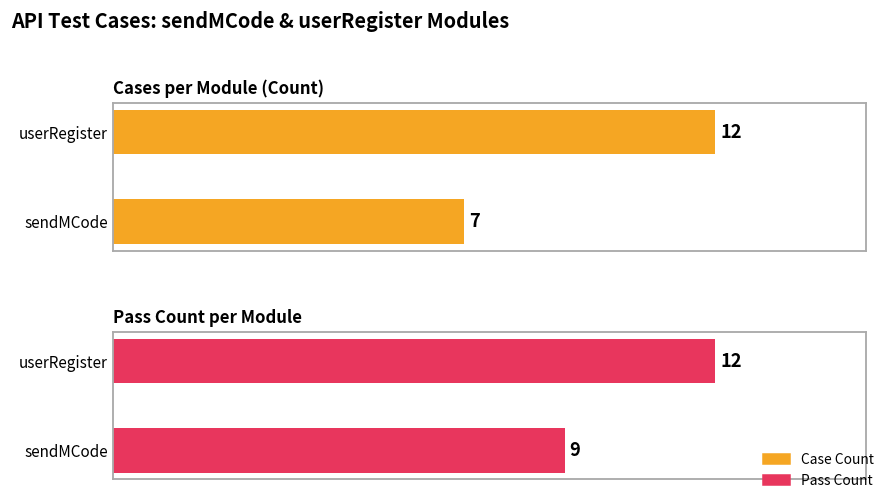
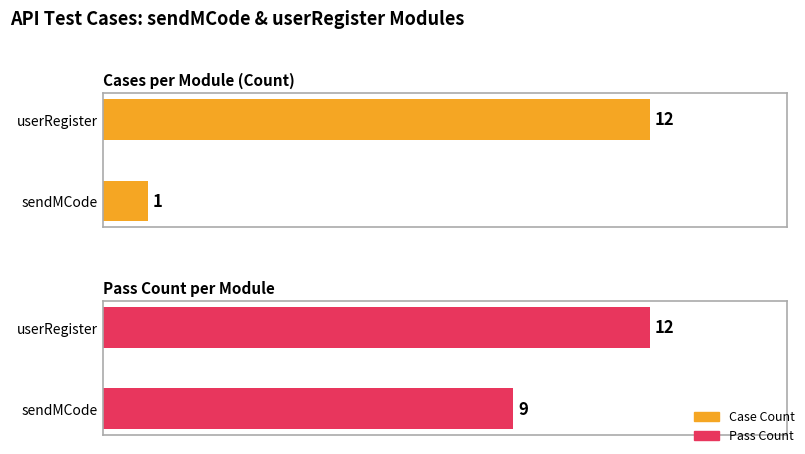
  {
    "Cases per Module (Count)": {
      "userRegister": 12,
-     "sendMCode": 7
+     "sendMCode": 1
    },
    "Pass Count per Module": {
      "userRegister": 12,
      "sendMCode": 9
    }
  }
